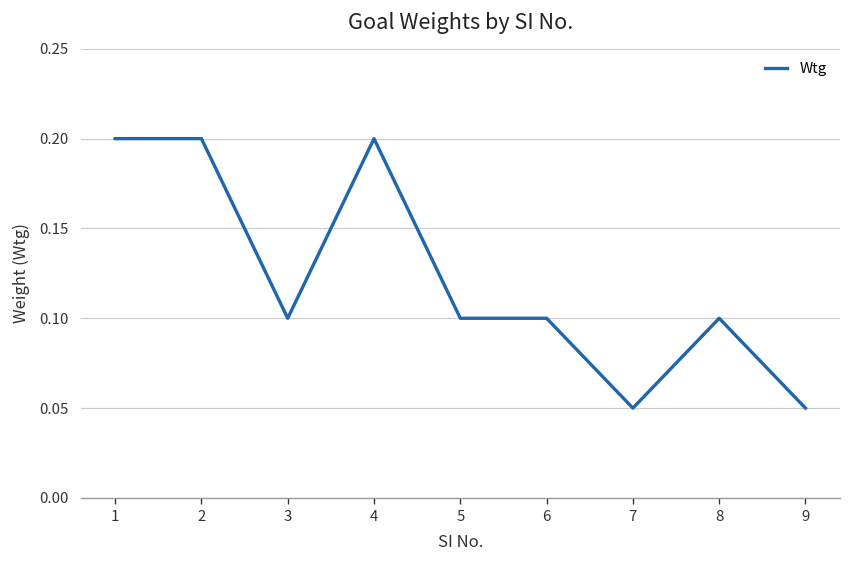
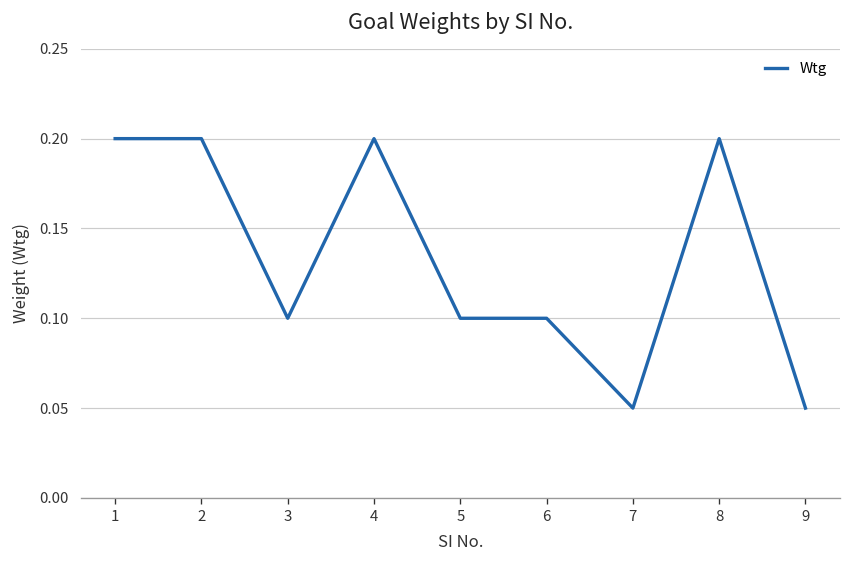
  {
    "1": 0.2,
    "2": 0.2,
    "3": 0.1,
    "4": 0.2,
    "5": 0.1,
    "6": 0.1,
    "7": 0.050,
-   "8": 0.1,
+   "8": 0.2,
    "9": 0.050
  }
